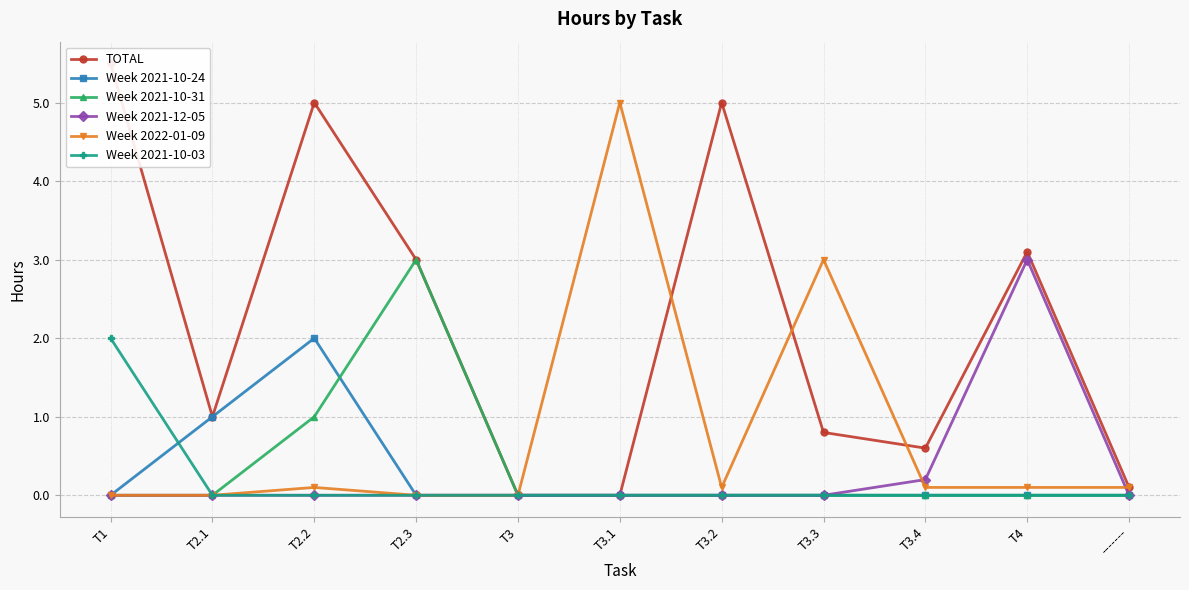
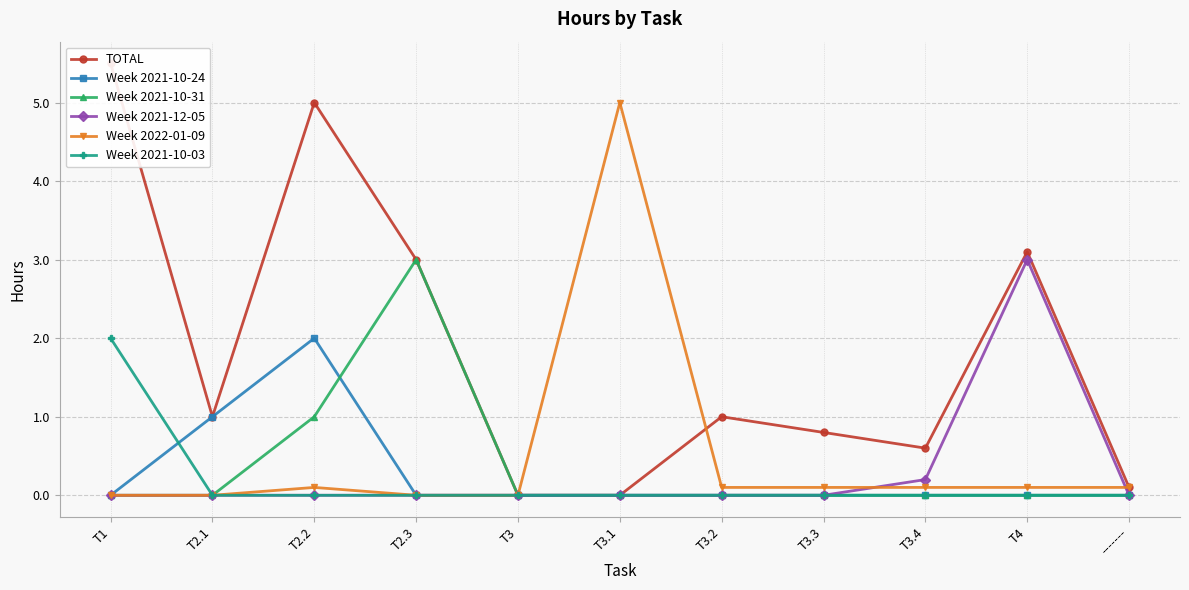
  {
    "TOTAL": {
      "T2.2": 5,
-     "T3.2": 5,
+     "T3.2": 1,
      "T3.3": 0.8,
      "T3.4": 0.6,
      "T4": 3.1
    },
    "Week 2021-10-24": {
      "T2.2": 2.0
    },
    "Week 2021-12-05": {
      "T3.4": 0.2,
      "T4": 3.0
    },
    "Week 2022-01-09": {
      "T2.2": 0.1,
      "T3.1": 5.0,
      "T3.2": 0.1,
-     "T3.3": 3.0,
+     "T3.3": 0.1,
      "T3.4": 0.1,
      "T4": 0.1
    }
  }
